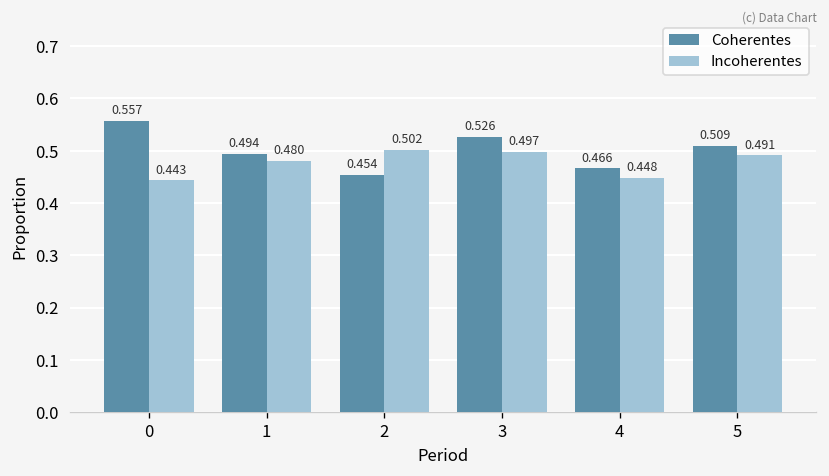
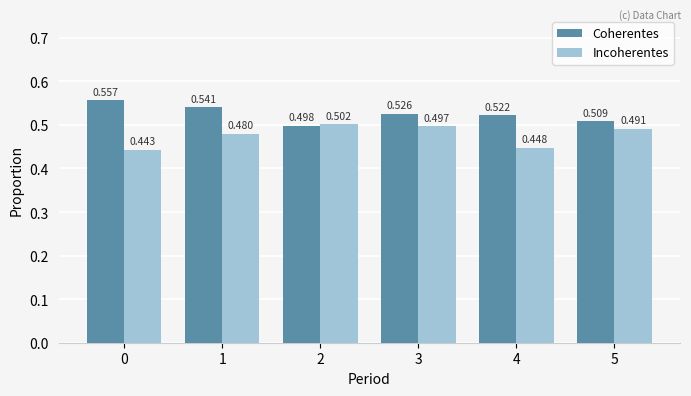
  {
    "Coherentes": {
      "0": 0.557,
-     "1": 0.494,
-     "2": 0.454,
+     "1": 0.541,
+     "2": 0.498,
      "3": 0.526,
-     "4": 0.466,
+     "4": 0.522,
      "5": 0.509
    },
    "Incoherentes": {
      "0": 0.443,
      "1": 0.480,
      "2": 0.502,
      "3": 0.497,
      "4": 0.448,
      "5": 0.491
    }
  }
